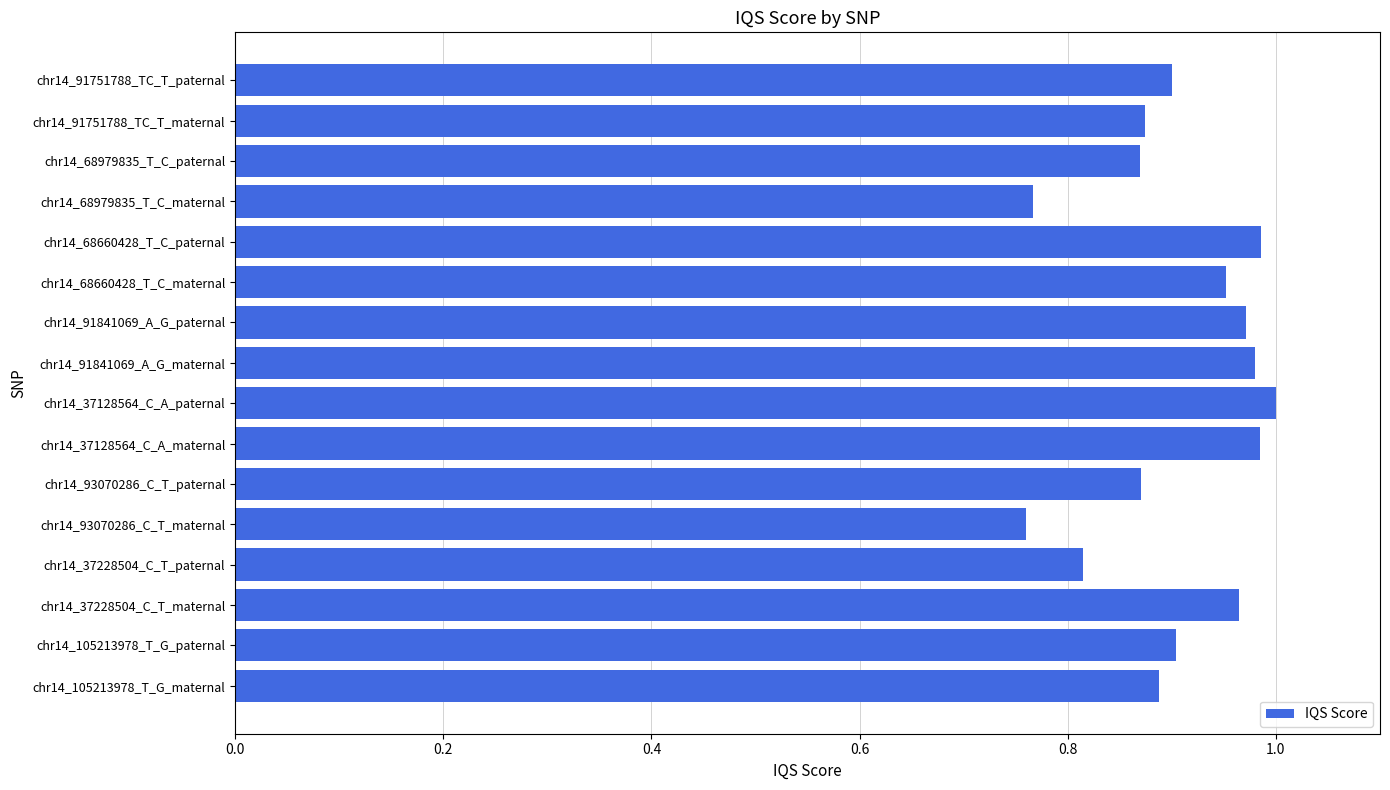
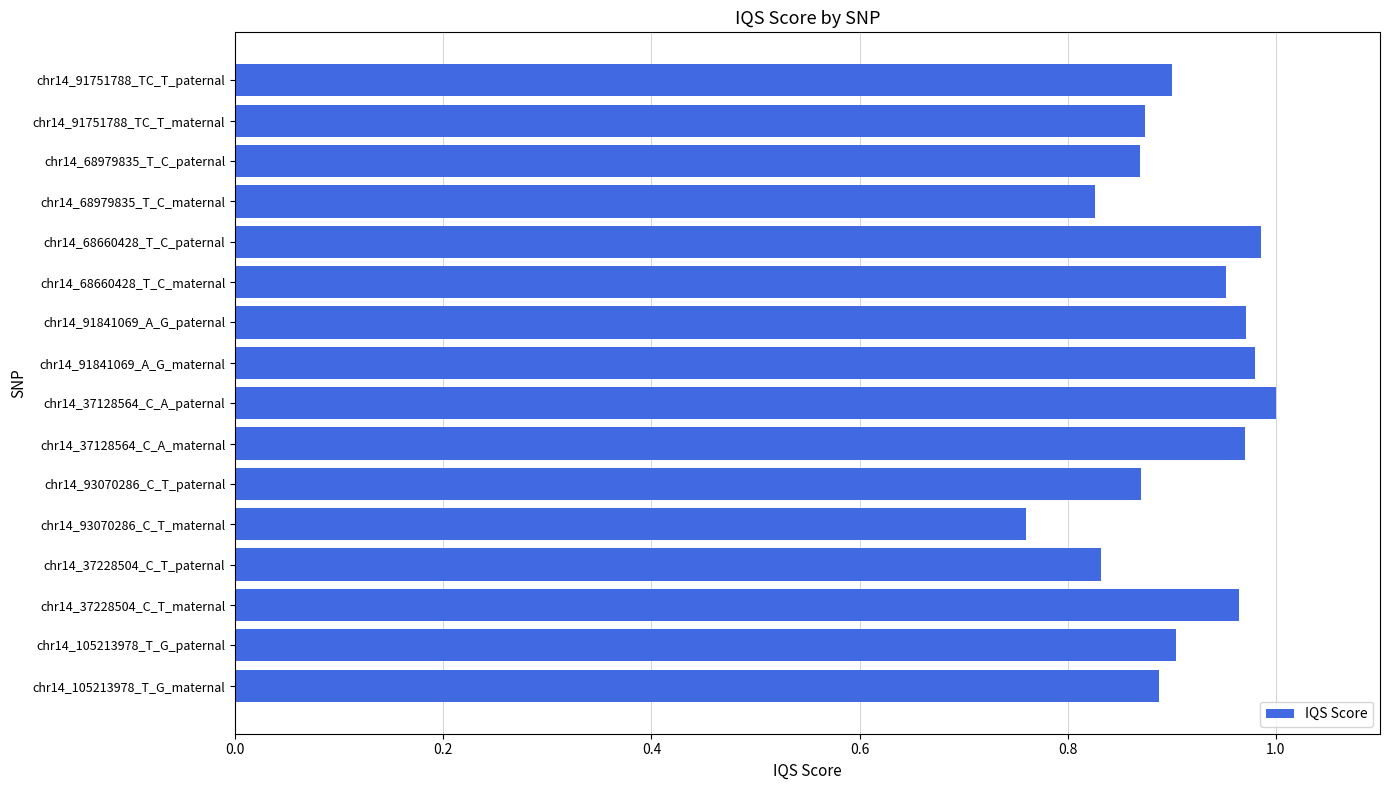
  {
    "chr14_91751788_TC_T_paternal": 0.901,
    "chr14_91751788_TC_T_maternal": 0.874,
    "chr14_68979835_T_C_paternal": 0.869,
-   "chr14_68979835_T_C_maternal": 0.766,
+   "chr14_68979835_T_C_maternal": 0.826,
    "chr14_68660428_T_C_paternal": 0.985,
    "chr14_68660428_T_C_maternal": 0.952,
    "chr14_91841069_A_G_paternal": 0.971,
    "chr14_91841069_A_G_maternal": 0.980,
    "chr14_37128564_C_A_paternal": 1.000,
-   "chr14_37128564_C_A_maternal": 0.985,
+   "chr14_37128564_C_A_maternal": 0.970,
    "chr14_93070286_C_T_paternal": 0.871,
    "chr14_93070286_C_T_maternal": 0.760,
-   "chr14_37228504_C_T_paternal": 0.815,
+   "chr14_37228504_C_T_paternal": 0.832,
    "chr14_37228504_C_T_maternal": 0.965,
    "chr14_105213978_T_G_paternal": 0.904,
    "chr14_105213978_T_G_maternal": 0.887
  }
